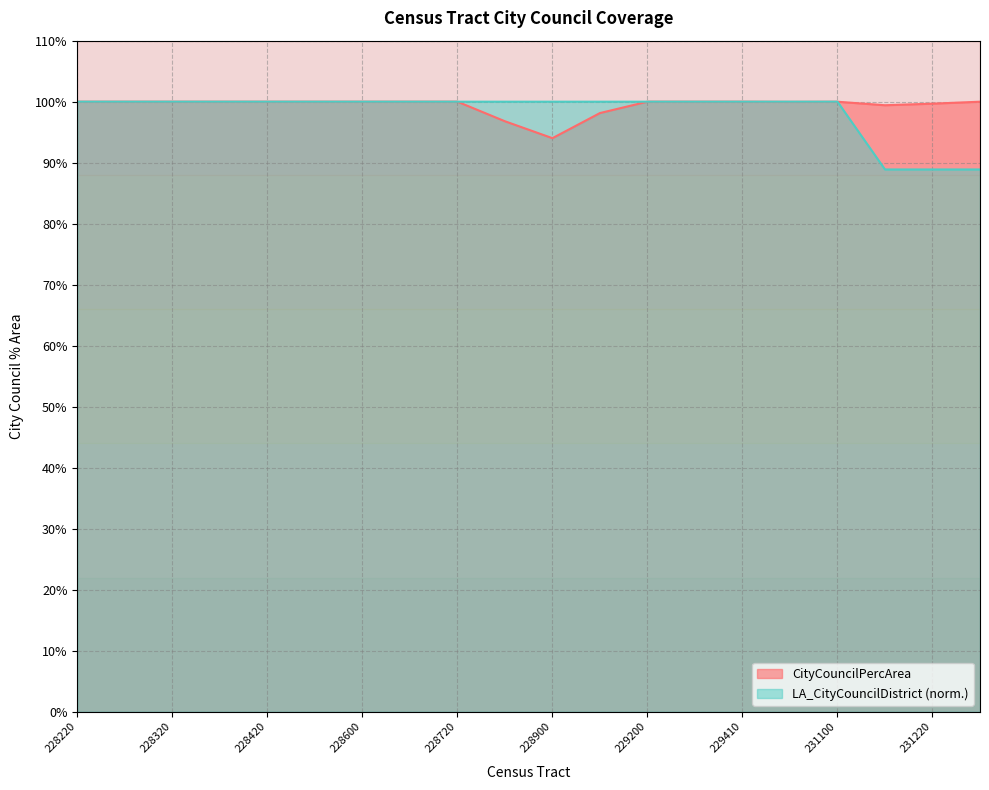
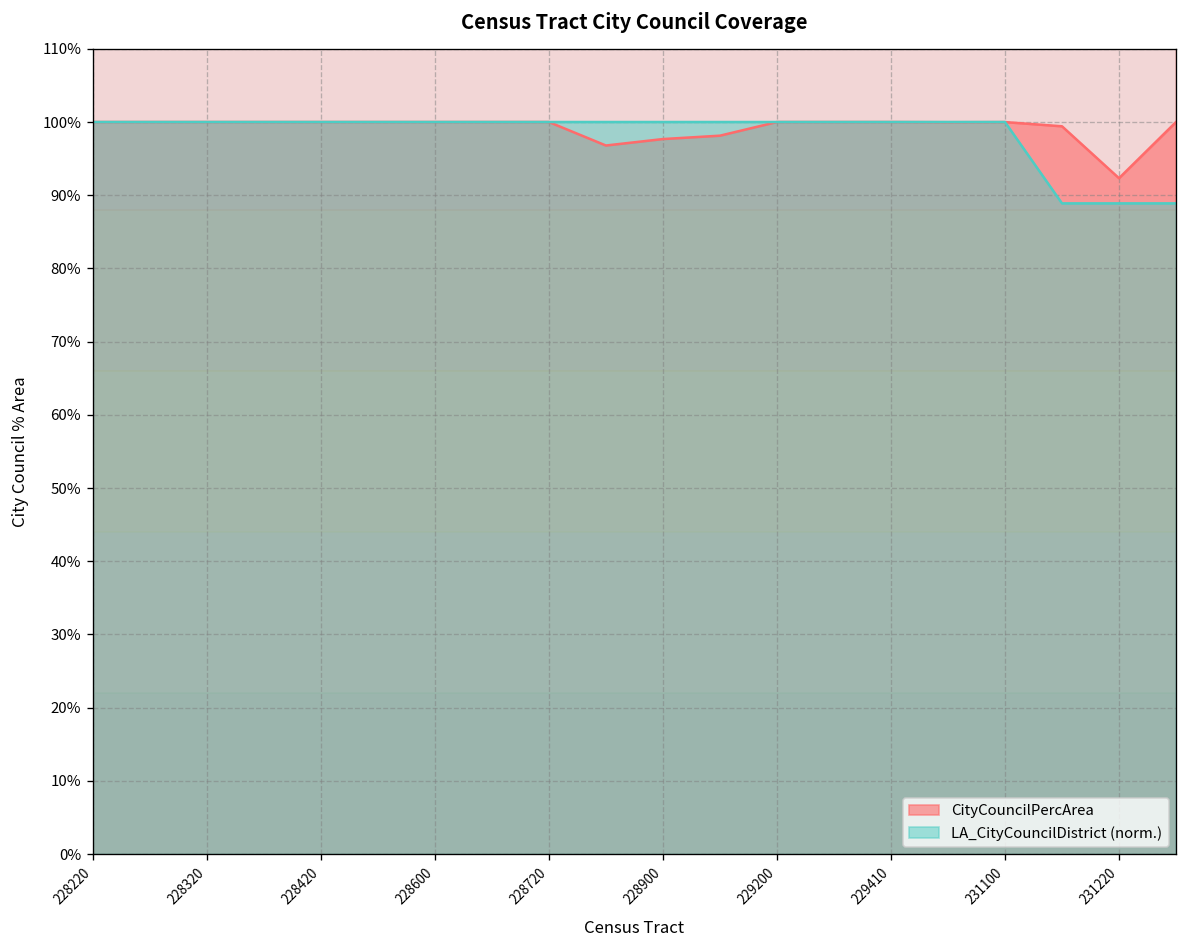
  {
    "CityCouncilPercArea": {
-     "228900": "94%",
-     "231220": "100%"
+     "228900": "98%",
+     "231220": "92%"
    },
    "LA_CityCouncilDistrict (norm.)": {
      "228900": "100%",
      "231220": "89%"
    }
  }
